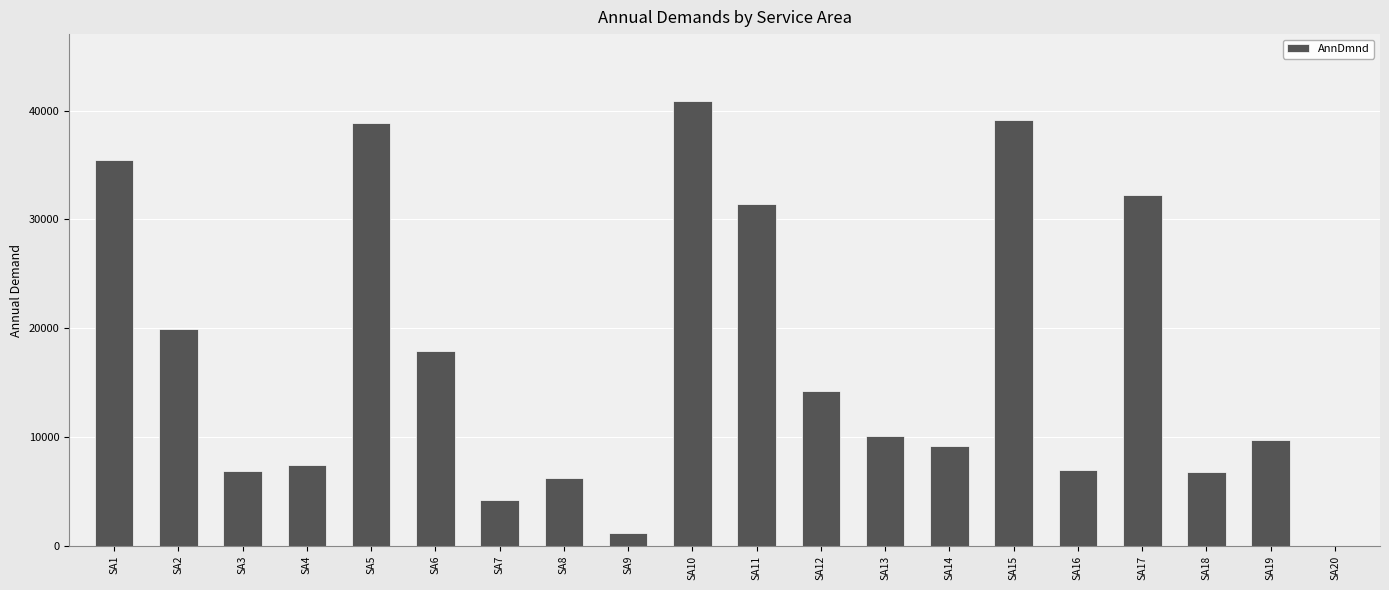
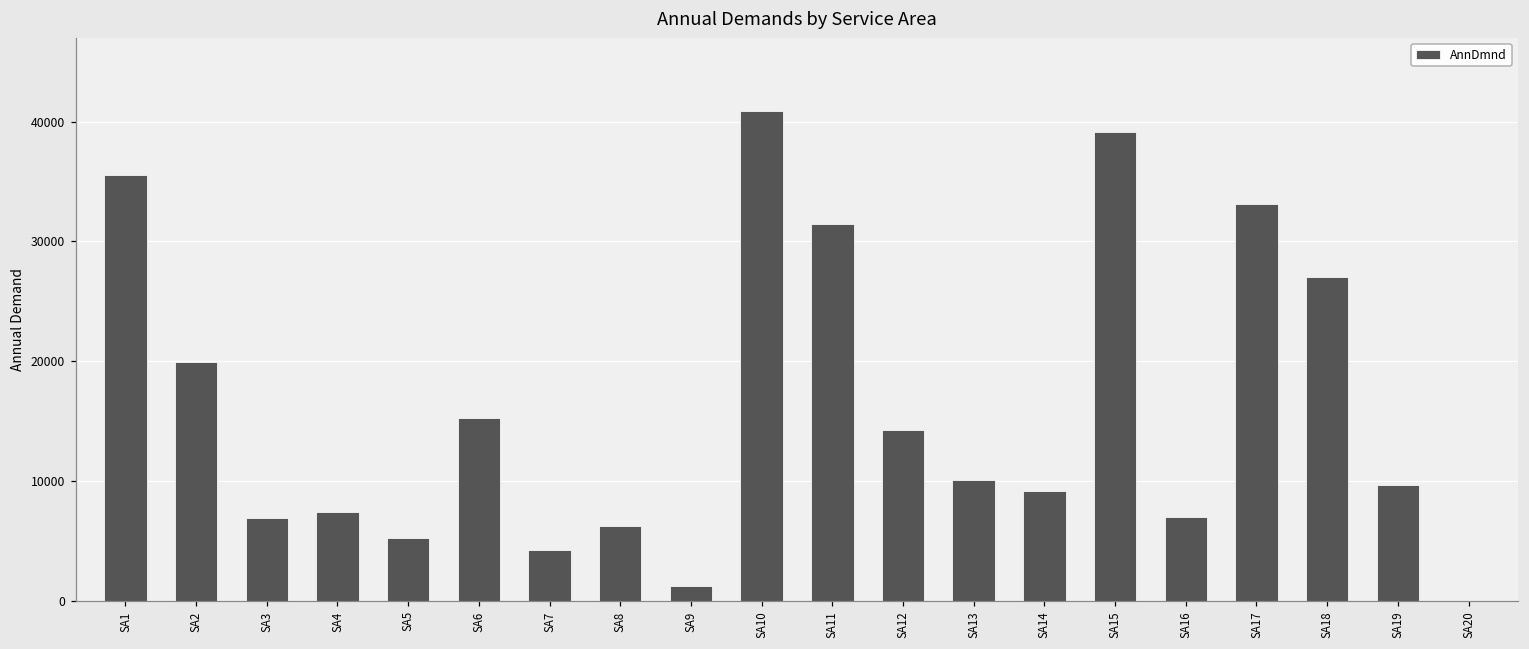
  {
    "SA1": 35500,
    "SA2": 19900,
    "SA3": 6900,
    "SA4": 7400,
-   "SA5": 38900,
-   "SA6": 17900,
+   "SA5": 5200,
+   "SA6": 15300,
    "SA7": 4200,
    "SA8": 6200,
    "SA9": 1200,
    "SA10": 40900,
    "SA11": 31400,
    "SA12": 14300,
    "SA13": 10100,
    "SA14": 9200,
    "SA15": 39100,
    "SA16": 7000,
-   "SA17": 32200,
-   "SA18": 6800,
+   "SA17": 33100,
+   "SA18": 27000,
    "SA19": 9700,
    "SA20": 0
  }
